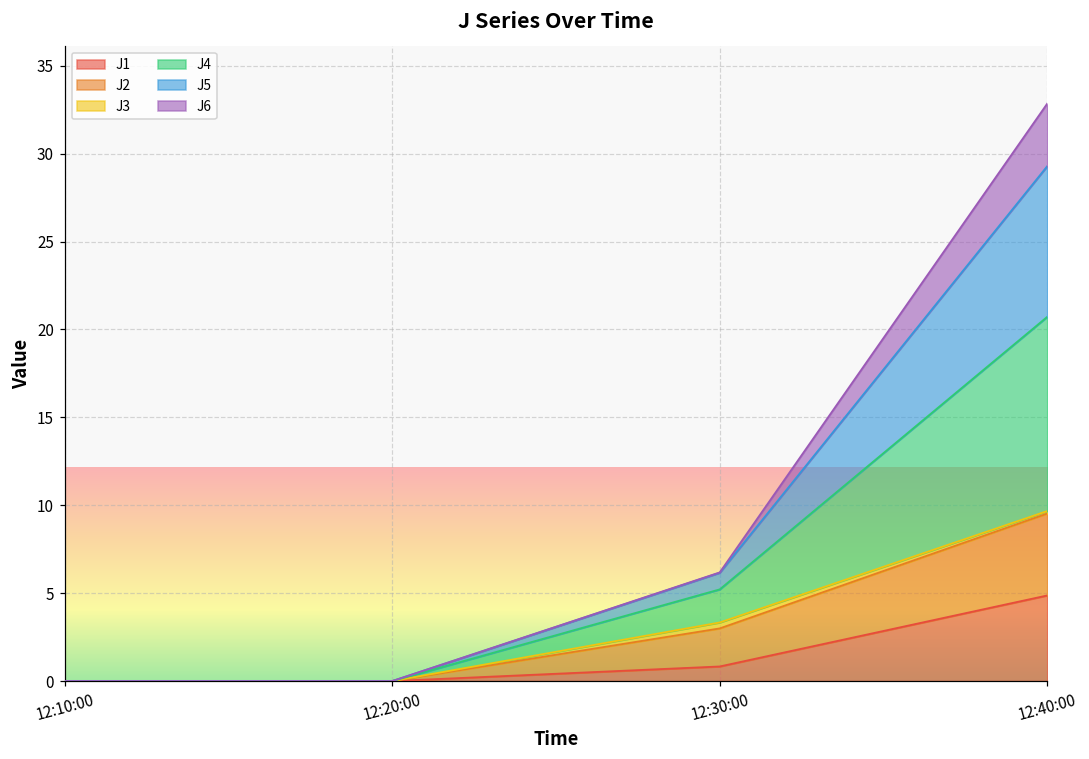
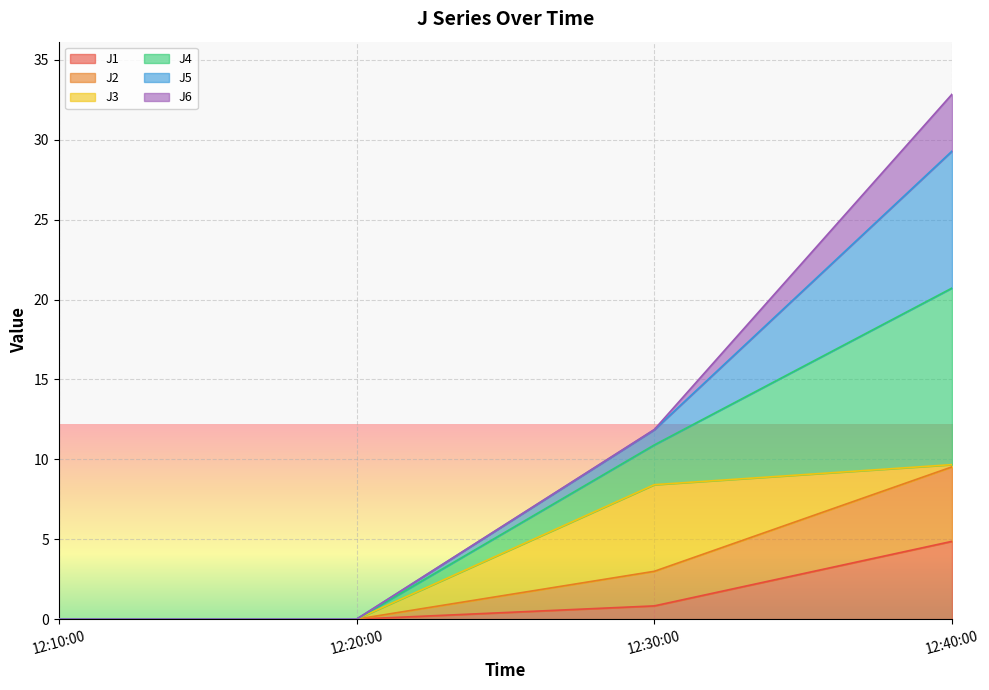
  {
    "J3": {
-     "12:30:00": 0.3
+     "12:30:00": 5.4
    },
    "J4": {
-     "12:30:00": 1.9,
+     "12:30:00": 2.5,
      "12:40:00": 11.1
    },
    "J5": {
      "12:40:00": 8.6
    },
    "J6": {
      "12:40:00": 3.6
    }
  }
